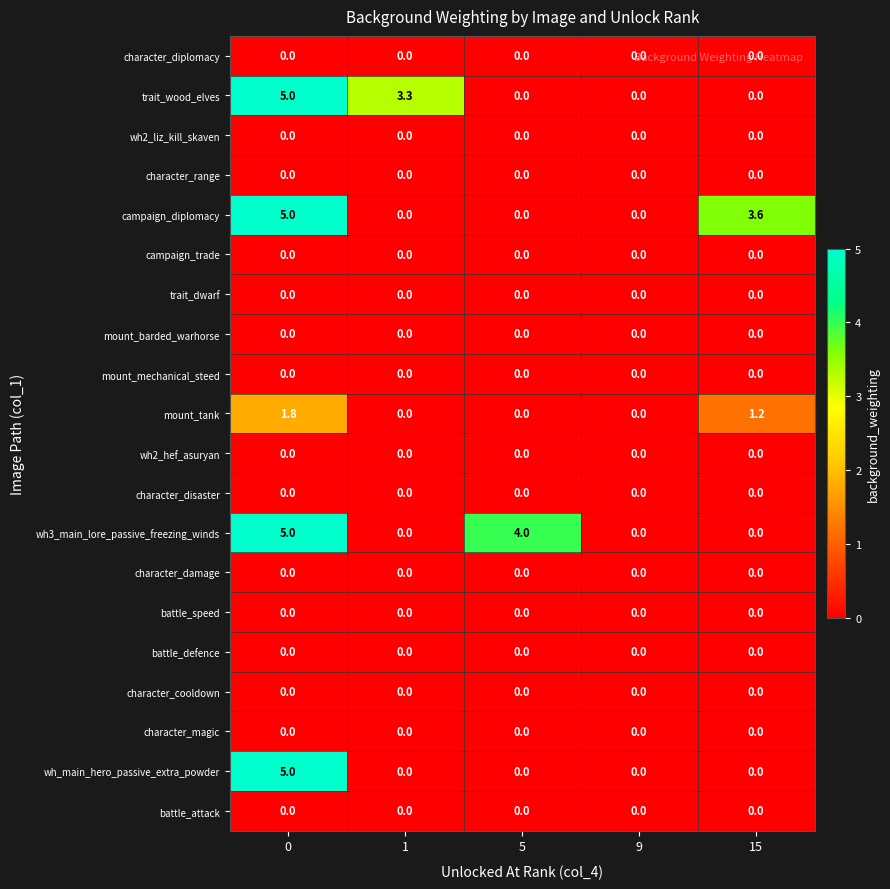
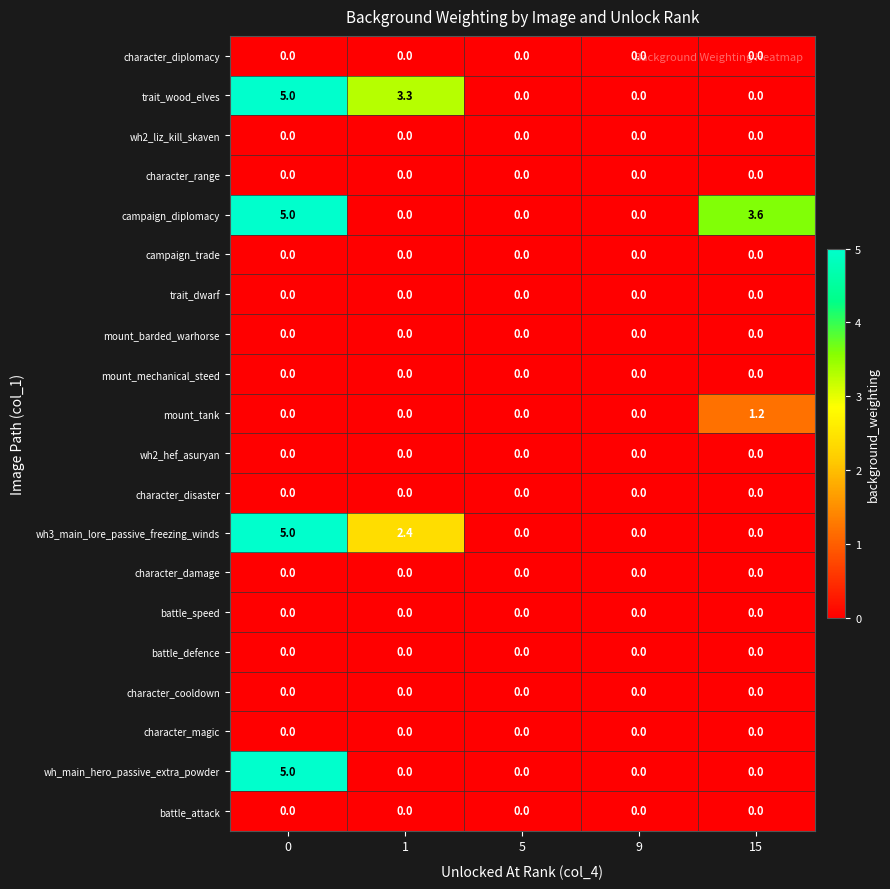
  {
    "character_diplomacy": {
      "0": 0.0,
      "1": 0.0,
      "5": 0.0
    },
    "trait_wood_elves": {
      "0": 5.0,
      "1": 3.3,
      "5": 0.0,
      "9": 0.0,
      "15": 0.0
    },
    "wh2_liz_kill_skaven": {
      "0": 0.0,
      "1": 0.0,
      "5": 0.0,
      "9": 0.0,
      "15": 0.0
    },
    "character_range": {
      "0": 0.0,
      "1": 0.0,
      "5": 0.0,
      "9": 0.0,
      "15": 0.0
    },
    "campaign_diplomacy": {
      "0": 5.0,
      "1": 0.0,
      "5": 0.0,
      "9": 0.0,
      "15": 3.6
    },
    "campaign_trade": {
      "0": 0.0,
      "1": 0.0,
      "5": 0.0,
      "9": 0.0,
      "15": 0.0
    },
    "trait_dwarf": {
      "0": 0.0,
      "1": 0.0,
      "5": 0.0,
      "9": 0.0,
      "15": 0.0
    },
    "mount_barded_warhorse": {
      "0": 0.0,
      "1": 0.0,
      "5": 0.0,
      "9": 0.0,
      "15": 0.0
    },
    "mount_mechanical_steed": {
      "0": 0.0,
      "1": 0.0,
      "5": 0.0,
      "9": 0.0,
      "15": 0.0
    },
    "mount_tank": {
-     "0": 1.8,
+     "0": 0.0,
      "1": 0.0,
      "5": 0.0,
      "9": 0.0,
      "15": 1.2
    },
    "wh2_hef_asuryan": {
      "0": 0.0,
      "1": 0.0,
      "5": 0.0,
      "9": 0.0,
      "15": 0.0
    },
    "character_disaster": {
      "0": 0.0,
      "1": 0.0,
      "5": 0.0,
      "9": 0.0,
      "15": 0.0
    },
    "wh3_main_lore_passive_freezing_winds": {
      "0": 5.0,
-     "1": 0.0,
-     "5": 4.0,
+     "1": 2.4,
+     "5": 0.0,
      "9": 0.0,
      "15": 0.0
    },
    "character_damage": {
      "0": 0.0,
      "1": 0.0,
      "5": 0.0,
      "9": 0.0,
      "15": 0.0
    },
    "battle_speed": {
      "0": 0.0,
      "1": 0.0,
      "5": 0.0,
      "9": 0.0,
      "15": 0.0
    },
    "battle_defence": {
      "0": 0.0,
      "1": 0.0,
      "5": 0.0,
      "9": 0.0,
      "15": 0.0
    },
    "character_cooldown": {
      "0": 0.0,
      "1": 0.0,
      "5": 0.0,
      "9": 0.0,
      "15": 0.0
    },
    "character_magic": {
      "0": 0.0,
      "1": 0.0,
      "5": 0.0,
      "9": 0.0,
      "15": 0.0
    },
    "wh_main_hero_passive_extra_powder": {
      "0": 5.0,
      "1": 0.0,
      "5": 0.0,
      "9": 0.0,
      "15": 0.0
    },
    "battle_attack": {
      "0": 0.0,
      "1": 0.0,
      "5": 0.0,
      "9": 0.0,
      "15": 0.0
    }
  }
